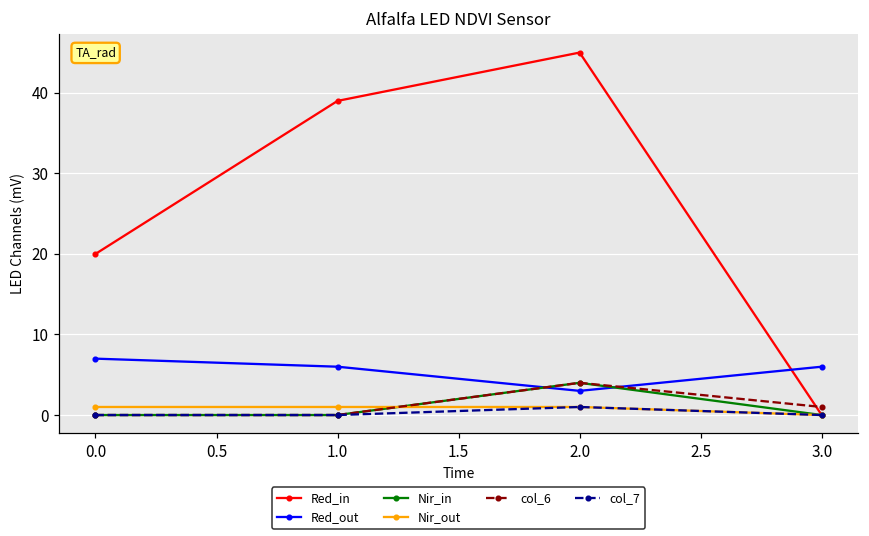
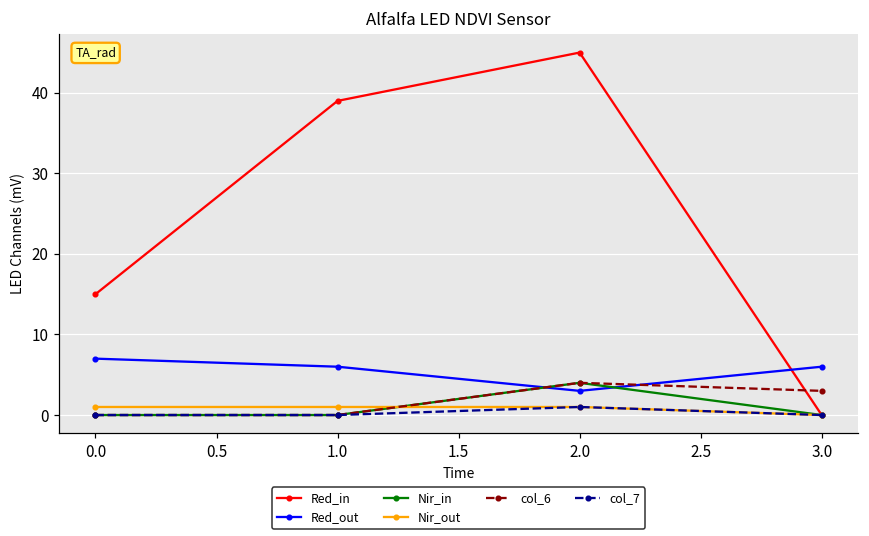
  {
    "Red_in": {
-     "0.0": 20,
+     "0.0": 15,
      "1.0": 39,
      "2.0": 45
    },
    "Red_out": {
      "0.0": 7,
      "1.0": 6,
      "2.0": 3,
      "3.0": 6
    },
    "Nir_out": {
      "0.0": 1,
      "1.0": 1
    },
    "col_6": {
-     "3.0": 1
+     "3.0": 3
    }
  }
